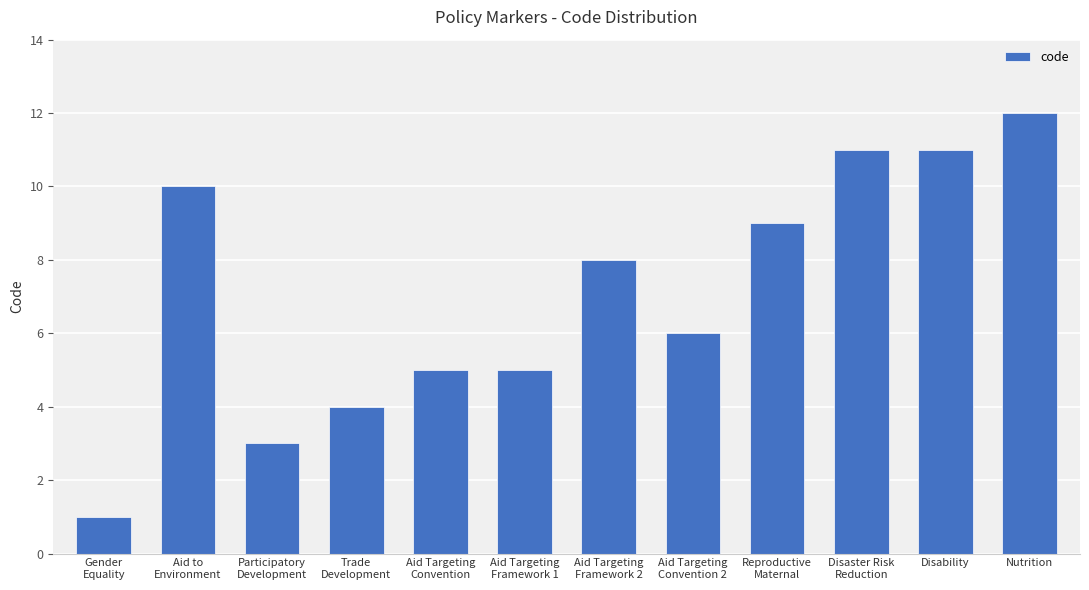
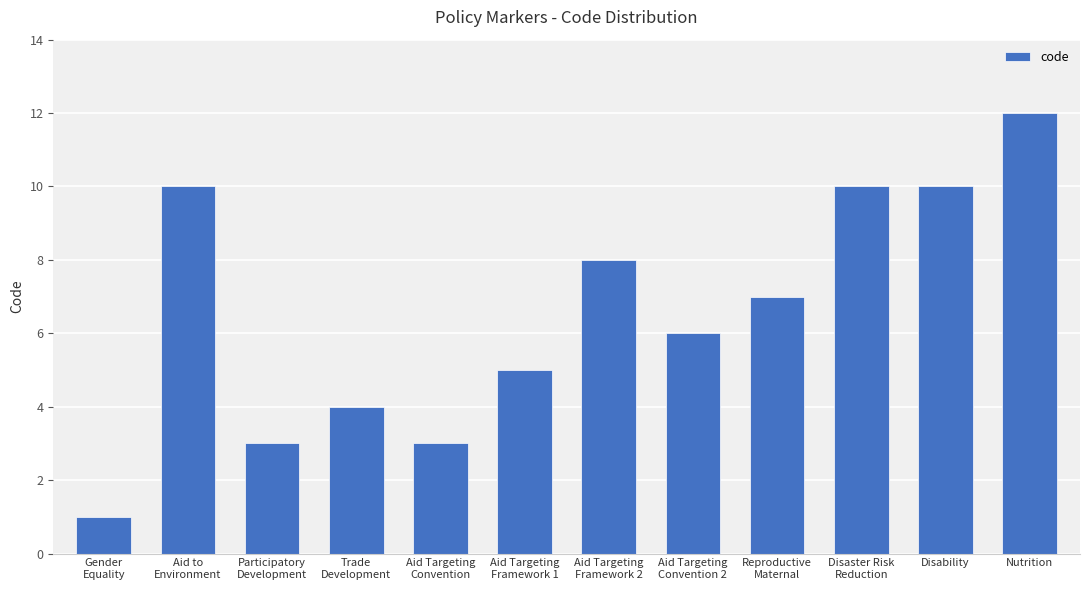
  {
    "Gender Equality": 1,
    "Aid to Environment": 10,
    "Participatory Development": 3,
    "Trade Development": 4,
-   "Aid Targeting Convention": 5,
+   "Aid Targeting Convention": 3,
    "Aid Targeting Framework 1": 5,
    "Aid Targeting Framework 2": 8,
    "Aid Targeting Convention 2": 6,
-   "Reproductive Maternal": 9,
-   "Disaster Risk Reduction": 11,
-   "Disability": 11,
+   "Reproductive Maternal": 7,
+   "Disaster Risk Reduction": 10,
+   "Disability": 10,
    "Nutrition": 12
  }
